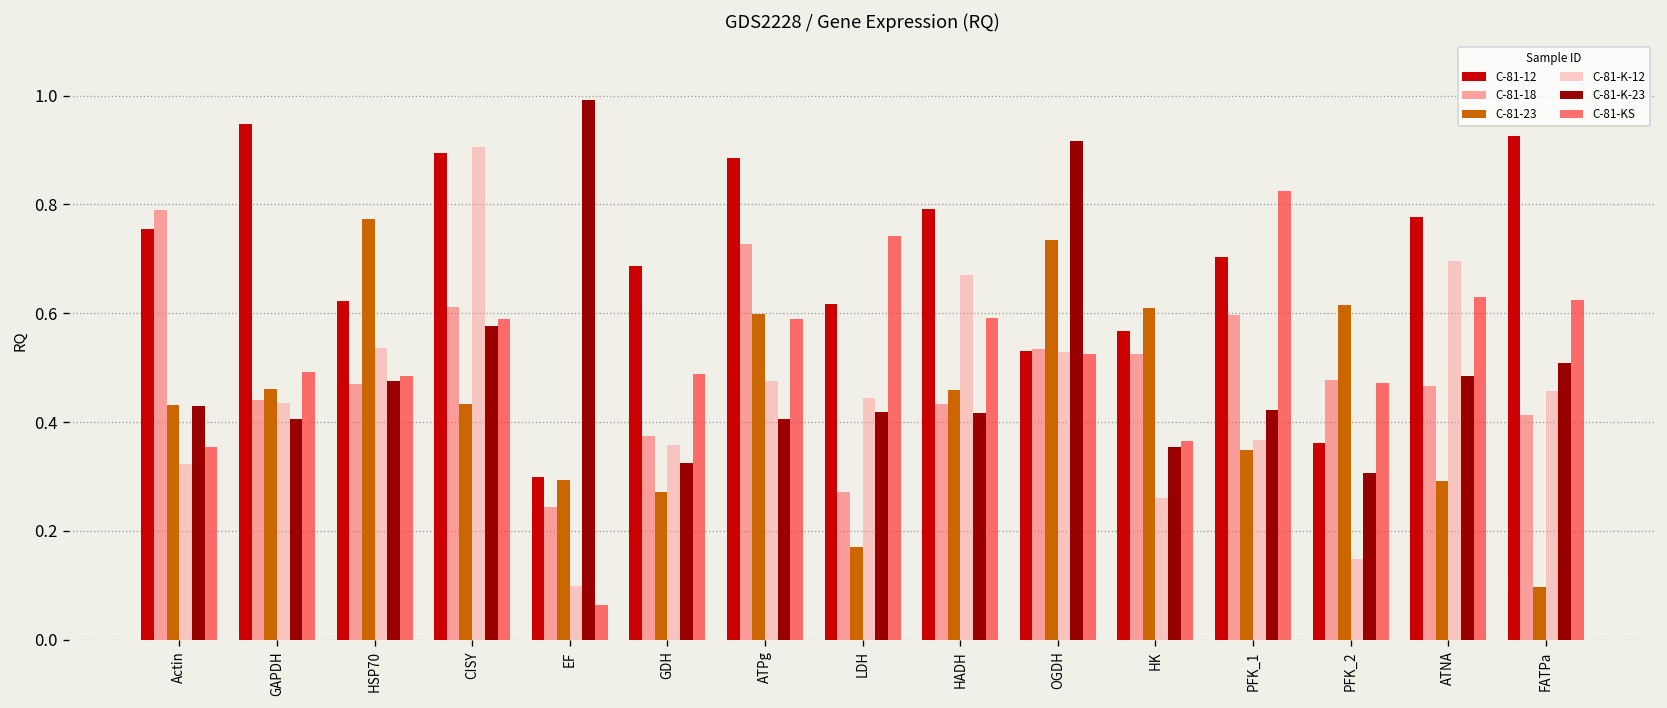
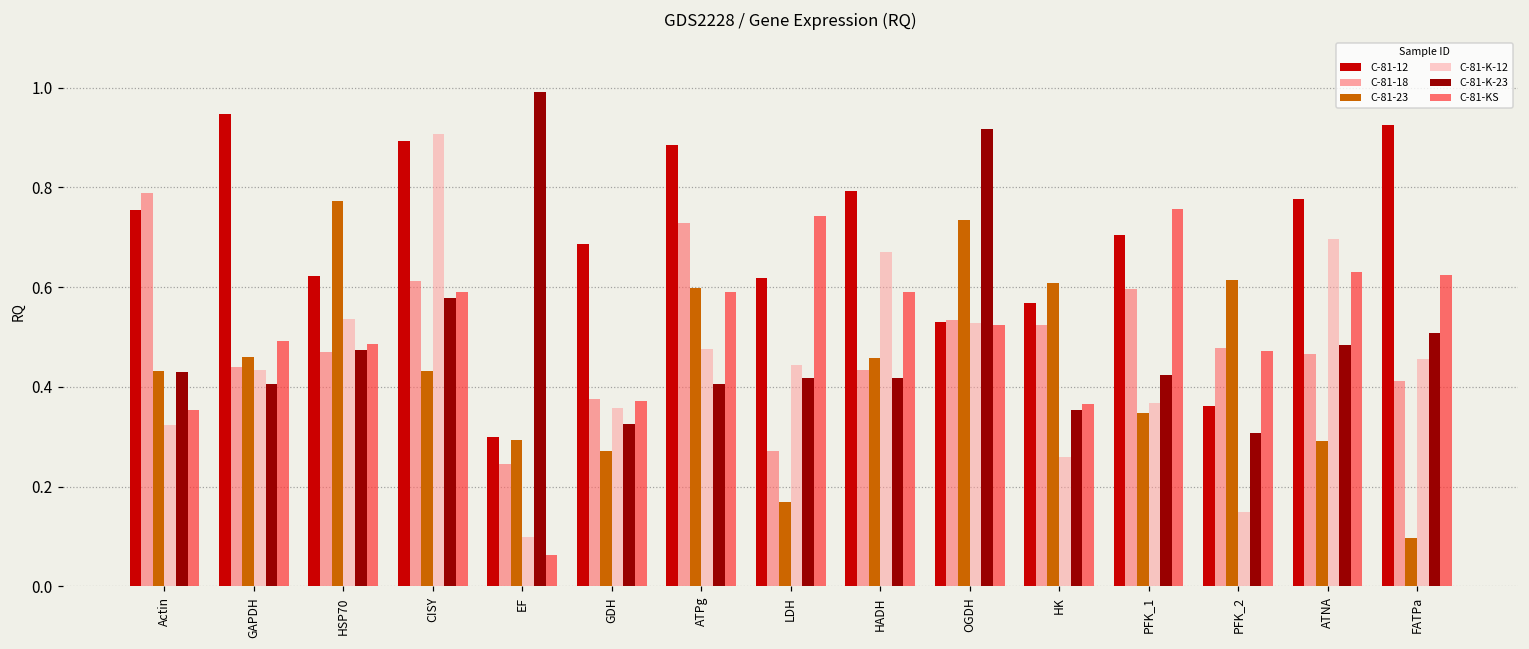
  {
    "C-81-18": {
      "Actin": 0.79,
      "GAPDH": 0.44,
      "HSP70": 0.47,
      "CISY": 0.61,
      "EF": 0.24,
      "GDH": 0.38,
      "ATPg": 0.73,
      "LDH": 0.27,
      "HADH": 0.43,
      "OGDH": 0.53,
      "HK": 0.52,
      "PFK_1": 0.60,
      "PFK_2": 0.48,
      "ATNA": 0.47,
      "FATPa": 0.41
    },
    "C-81-23": {
      "Actin": 0.43,
      "GAPDH": 0.46,
      "HSP70": 0.77,
      "CISY": 0.43,
      "EF": 0.29,
      "GDH": 0.27,
      "ATPg": 0.60,
      "LDH": 0.17,
      "HADH": 0.46,
      "OGDH": 0.74,
      "HK": 0.61,
      "PFK_1": 0.35,
      "PFK_2": 0.62,
      "ATNA": 0.29,
      "FATPa": 0.10
    },
    "C-81-K-12": {
      "Actin": 0.32,
      "GAPDH": 0.43,
      "HSP70": 0.54,
      "CISY": 0.91,
      "EF": 0.10,
      "GDH": 0.36,
      "ATPg": 0.48,
      "LDH": 0.44,
      "HADH": 0.67,
      "OGDH": 0.53,
      "HK": 0.26,
      "PFK_1": 0.37,
      "PFK_2": 0.15,
      "ATNA": 0.70,
      "FATPa": 0.46
    },
    "C-81-KS": {
      "Actin": 0.35,
      "GAPDH": 0.49,
      "HSP70": 0.49,
      "CISY": 0.59,
      "EF": 0.06,
-     "GDH": 0.49,
+     "GDH": 0.37,
      "ATPg": 0.59,
      "LDH": 0.74,
      "HADH": 0.59,
      "OGDH": 0.52,
      "HK": 0.37,
-     "PFK_1": 0.82,
+     "PFK_1": 0.76,
      "PFK_2": 0.47,
      "ATNA": 0.63,
      "FATPa": 0.62
    }
  }
